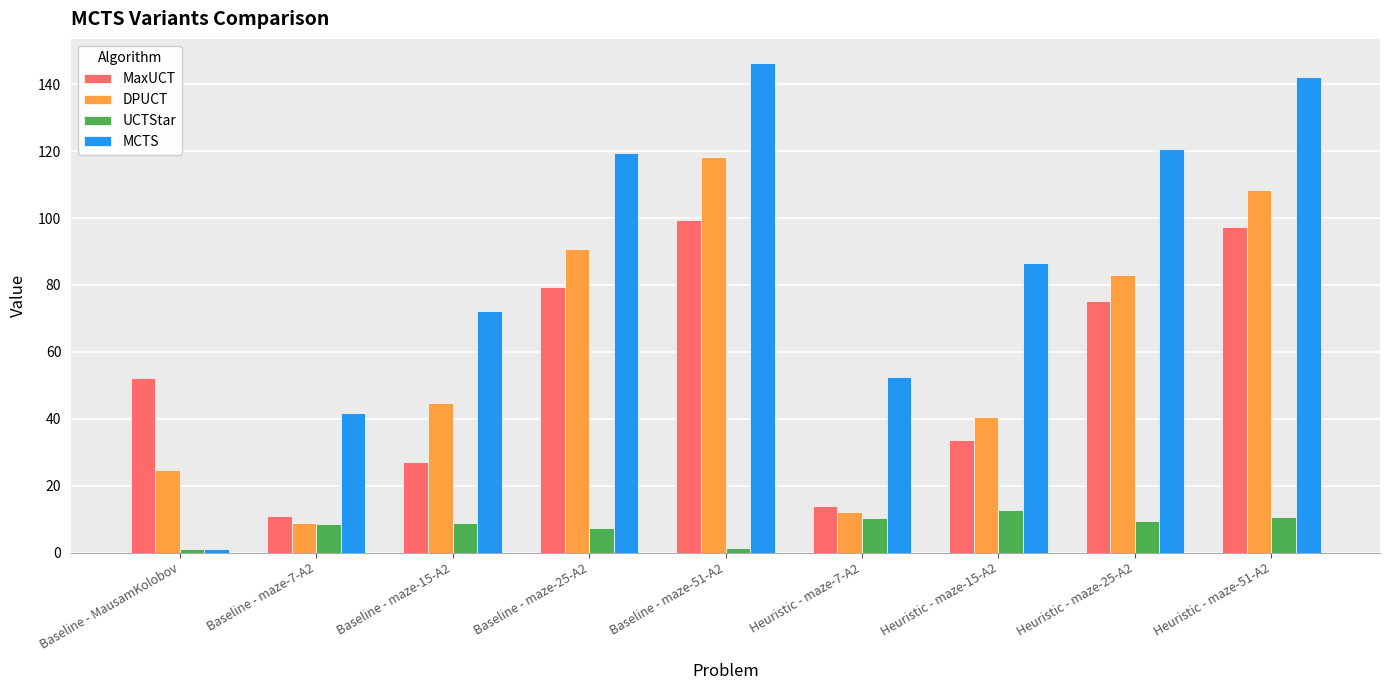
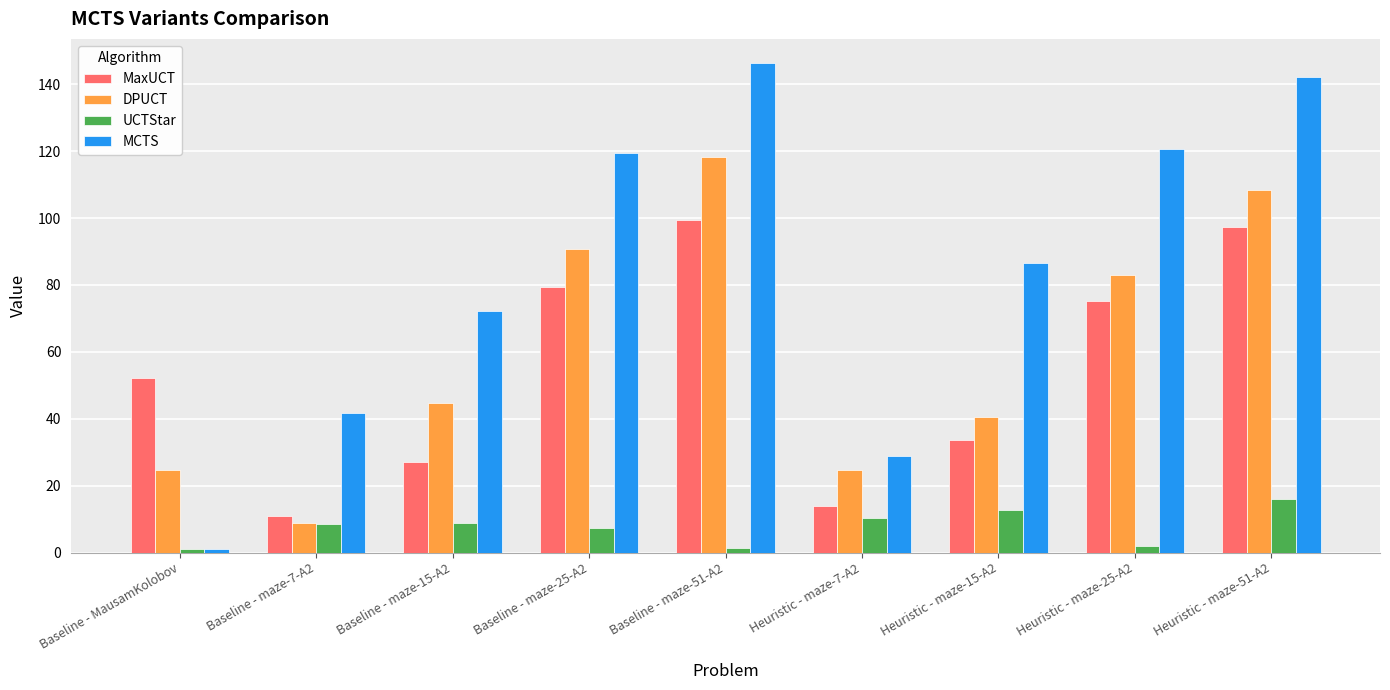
  {
    "MaxUCT": {
      "Baseline - MausamKolobov": 52,
      "Baseline - maze-7-A2": 11,
      "Baseline - maze-15-A2": 27,
      "Baseline - maze-25-A2": 79,
      "Baseline - maze-51-A2": 99,
      "Heuristic - maze-7-A2": 14,
      "Heuristic - maze-15-A2": 34,
      "Heuristic - maze-25-A2": 75,
      "Heuristic - maze-51-A2": 97
    },
    "DPUCT": {
      "Baseline - MausamKolobov": 25,
      "Baseline - maze-7-A2": 9,
      "Baseline - maze-15-A2": 45,
      "Baseline - maze-25-A2": 91,
      "Baseline - maze-51-A2": 118,
-     "Heuristic - maze-7-A2": 12,
+     "Heuristic - maze-7-A2": 25,
      "Heuristic - maze-15-A2": 41,
      "Heuristic - maze-25-A2": 83,
      "Heuristic - maze-51-A2": 108
    },
    "UCTStar": {
      "Baseline - MausamKolobov": 1,
      "Baseline - maze-7-A2": 9,
      "Baseline - maze-15-A2": 9,
      "Baseline - maze-25-A2": 7,
      "Baseline - maze-51-A2": 1,
      "Heuristic - maze-7-A2": 10,
      "Heuristic - maze-15-A2": 13,
-     "Heuristic - maze-25-A2": 9,
-     "Heuristic - maze-51-A2": 11
+     "Heuristic - maze-25-A2": 2,
+     "Heuristic - maze-51-A2": 16
    },
    "MCTS": {
      "Baseline - MausamKolobov": 1,
      "Baseline - maze-7-A2": 42,
      "Baseline - maze-15-A2": 72,
      "Baseline - maze-25-A2": 120,
      "Baseline - maze-51-A2": 146,
-     "Heuristic - maze-7-A2": 53,
+     "Heuristic - maze-7-A2": 29,
      "Heuristic - maze-15-A2": 87,
      "Heuristic - maze-25-A2": 121,
      "Heuristic - maze-51-A2": 142
    }
  }
